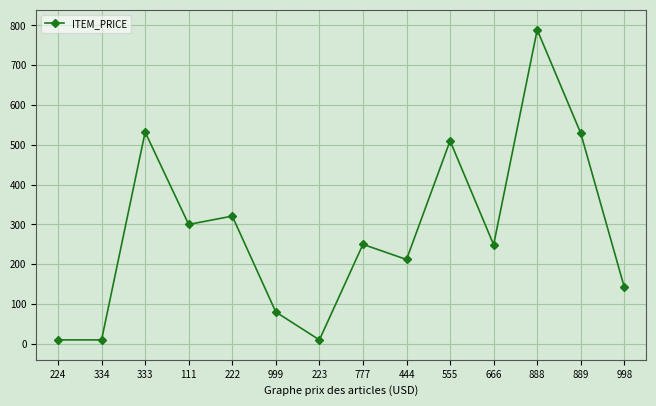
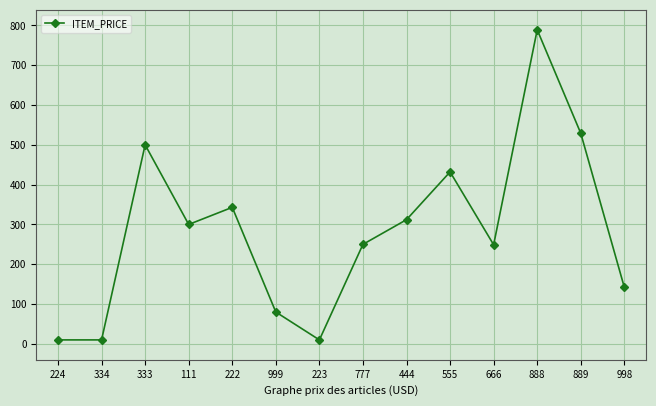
  {
    "224": 10,
    "334": 10,
-   "333": 530,
+   "333": 500,
    "111": 300,
-   "222": 320,
+   "222": 340,
    "999": 80,
    "223": 10,
    "777": 250,
-   "444": 210,
-   "555": 510,
+   "444": 310,
+   "555": 430,
    "666": 250,
    "888": 790,
    "889": 530,
    "998": 140
  }
